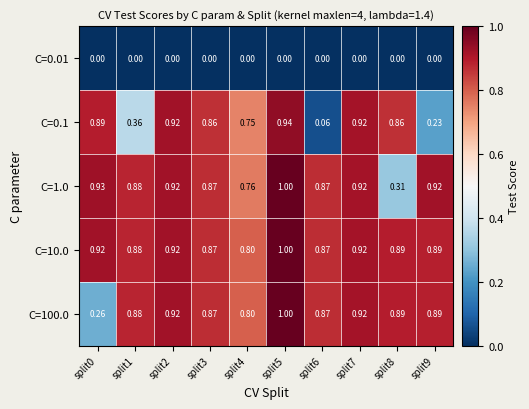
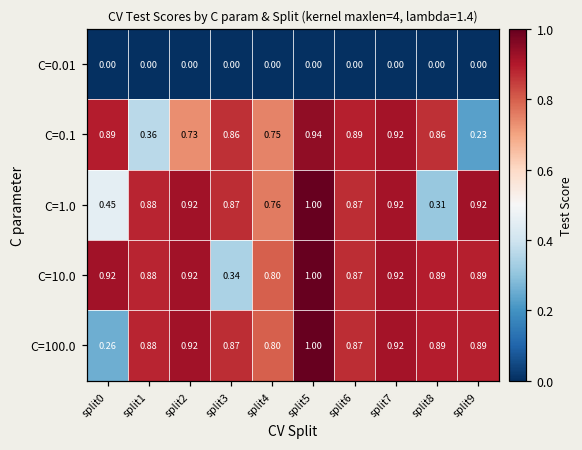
  {
    "C=0.01": {
      "split0": 0.00,
      "split1": 0.00,
      "split2": 0.00,
      "split3": 0.00,
      "split4": 0.00,
      "split5": 0.00,
      "split6": 0.00,
      "split7": 0.00,
      "split8": 0.00,
      "split9": 0.00
    },
    "C=0.1": {
      "split0": 0.89,
      "split1": 0.36,
-     "split2": 0.92,
+     "split2": 0.73,
      "split3": 0.86,
      "split4": 0.75,
      "split5": 0.94,
-     "split6": 0.06,
+     "split6": 0.89,
      "split7": 0.92,
      "split8": 0.86,
      "split9": 0.23
    },
    "C=1.0": {
-     "split0": 0.93,
+     "split0": 0.45,
      "split1": 0.88,
      "split2": 0.92,
      "split3": 0.87,
      "split4": 0.76,
      "split5": 1.00,
      "split6": 0.87,
      "split7": 0.92,
      "split8": 0.31,
      "split9": 0.92
    },
    "C=10.0": {
      "split0": 0.92,
      "split1": 0.88,
      "split2": 0.92,
-     "split3": 0.87,
+     "split3": 0.34,
      "split4": 0.80,
      "split5": 1.00,
      "split6": 0.87,
      "split7": 0.92,
      "split8": 0.89,
      "split9": 0.89
    },
    "C=100.0": {
      "split0": 0.26,
      "split1": 0.88,
      "split2": 0.92,
      "split3": 0.87,
      "split4": 0.80,
      "split5": 1.00,
      "split6": 0.87,
      "split7": 0.92,
      "split8": 0.89,
      "split9": 0.89
    }
  }
